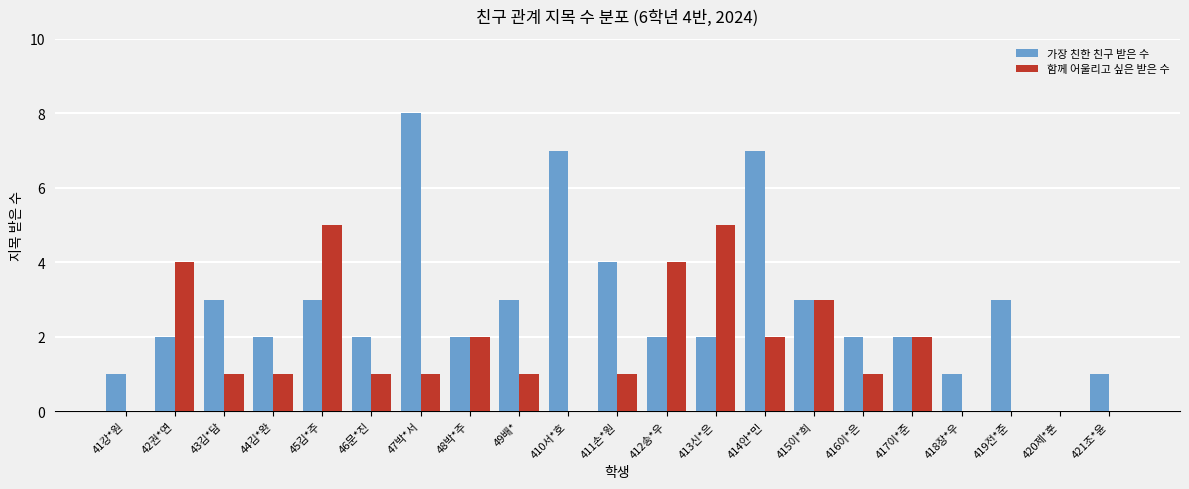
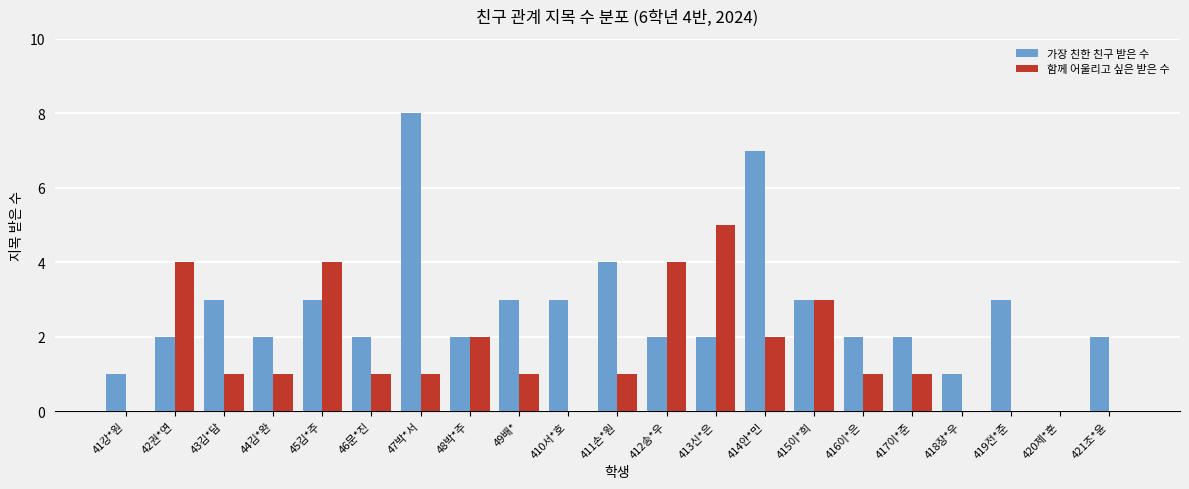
  {
    "가장 친한 친구 받은 수": {
      "41강*원": 1,
      "42권*연": 2,
      "43김*담": 3,
      "44김*완": 2,
      "45김*주": 3,
      "46문*진": 2,
      "47박*서": 8,
      "48박*주": 2,
      "49배*": 3,
-     "410서*호": 7,
+     "410서*호": 3,
      "411손*원": 4,
      "412송*우": 2,
      "413신*은": 2,
      "414안*민": 7,
      "415이*희": 3,
      "416이*은": 2,
      "417이*준": 2,
      "418장*우": 1,
      "419전*준": 3,
      "420제*훈": 0,
-     "421조*윤": 1
+     "421조*윤": 2
    },
    "함께 어울리고 싶은 받은 수": {
      "41강*원": 0,
      "42권*연": 4,
      "43김*담": 1,
      "44김*완": 1,
-     "45김*주": 5,
+     "45김*주": 4,
      "46문*진": 1,
      "47박*서": 1,
      "48박*주": 2,
      "49배*": 1,
      "410서*호": 0,
      "411손*원": 1,
      "412송*우": 4,
      "413신*은": 5,
      "414안*민": 2,
      "415이*희": 3,
      "416이*은": 1,
-     "417이*준": 2,
+     "417이*준": 1,
      "418장*우": 0,
      "419전*준": 0,
      "420제*훈": 0,
      "421조*윤": 0
    }
  }
